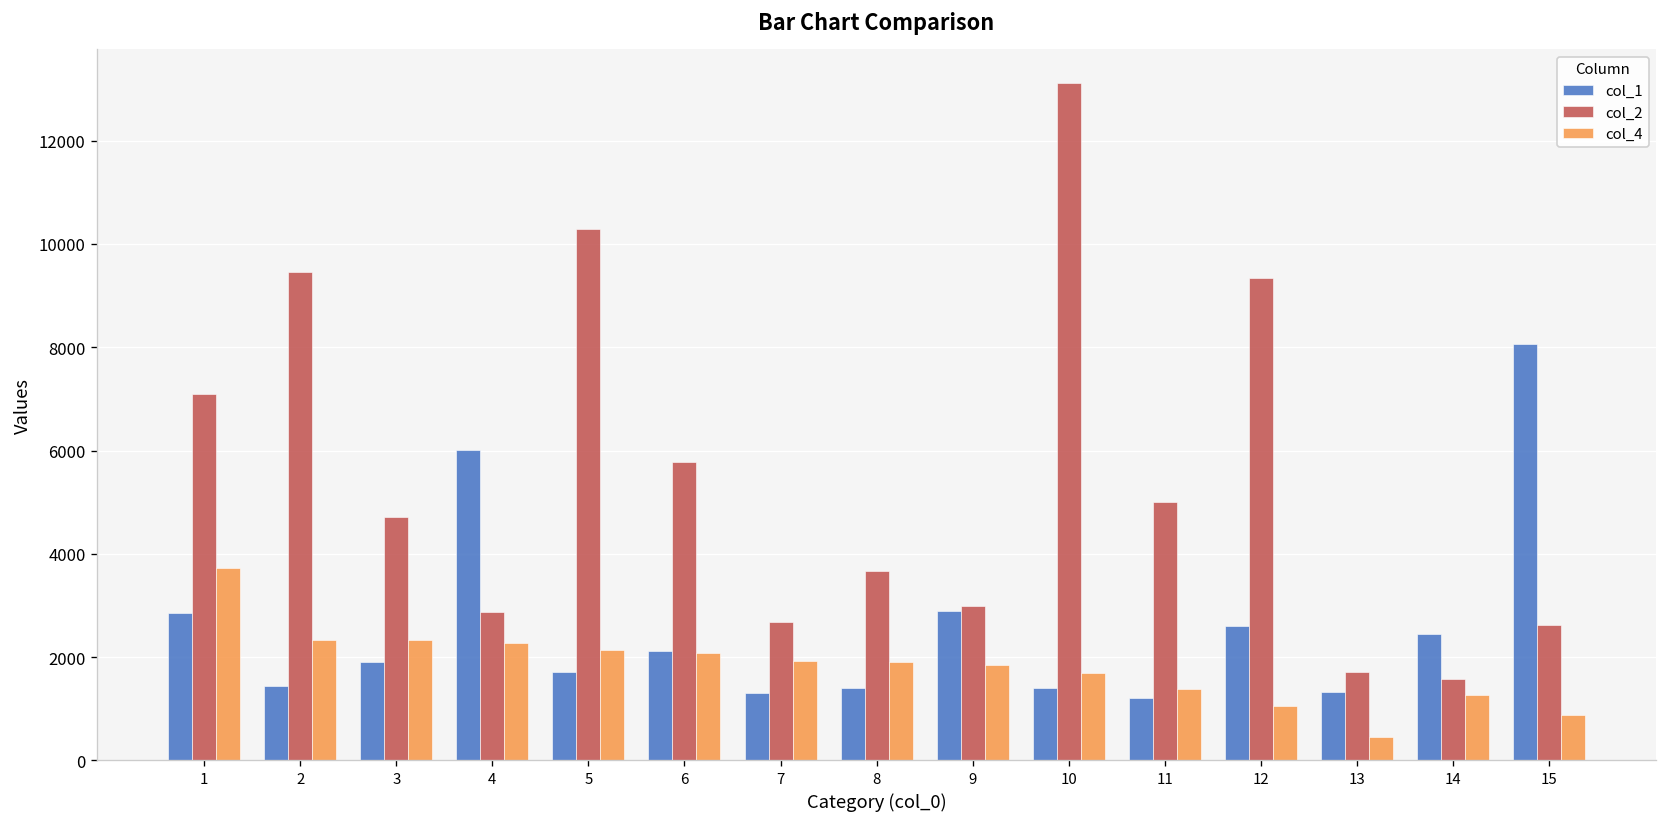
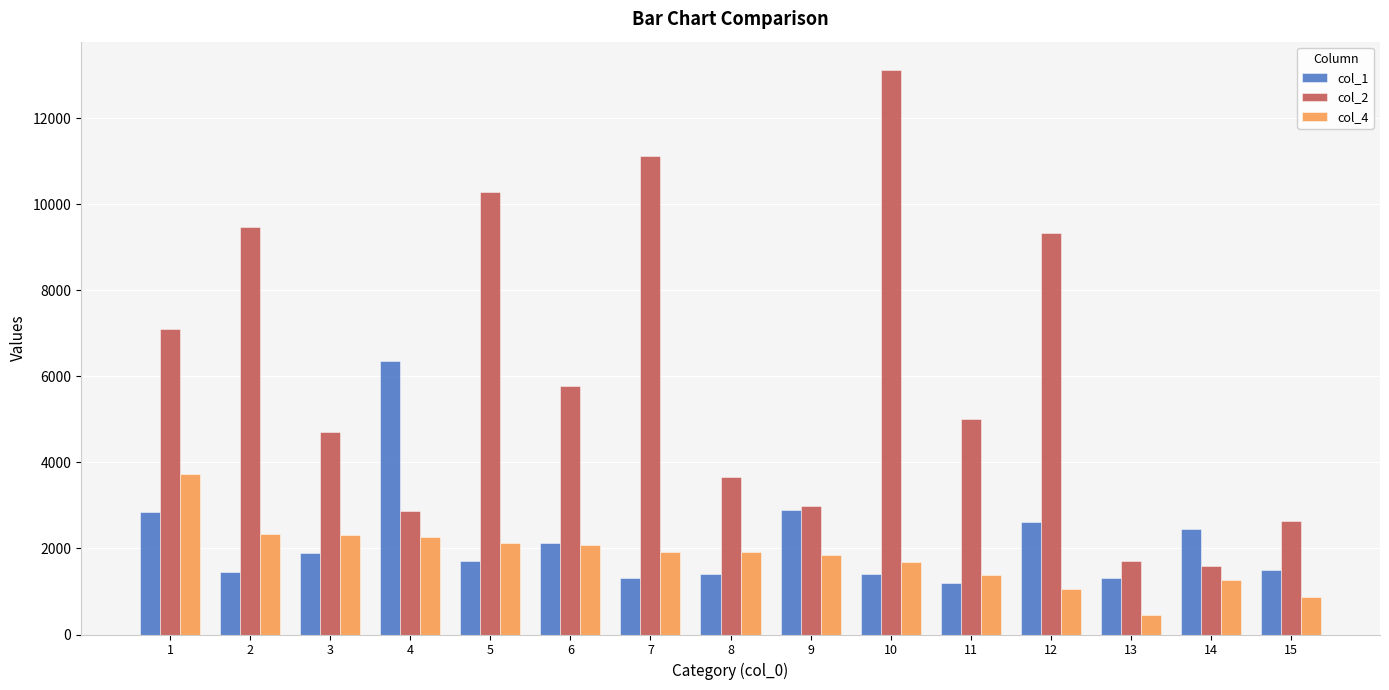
  {
    "col_1": {
      "1": 2900,
      "2": 1400,
      "3": 1900,
-     "4": 6000,
+     "4": 6400,
      "5": 1700,
      "6": 2100,
      "7": 1300,
      "8": 1400,
      "9": 2900,
      "10": 1400,
      "11": 1200,
      "12": 2600,
      "13": 1300,
      "14": 2400,
-     "15": 8100
+     "15": 1500
    },
    "col_2": {
      "1": 7100,
      "2": 9500,
      "3": 4700,
      "4": 2900,
      "5": 10300,
      "6": 5800,
-     "7": 2700,
+     "7": 11100,
      "8": 3700,
      "9": 3000,
      "10": 13100,
      "11": 5000,
      "12": 9300,
      "13": 1700,
      "14": 1600,
      "15": 2600
    },
    "col_4": {
      "1": 3700,
      "2": 2300,
      "3": 2300,
      "4": 2300,
      "5": 2100,
      "6": 2100,
      "7": 1900,
      "8": 1900,
      "9": 1900,
      "10": 1700,
      "11": 1400,
      "12": 1100,
      "13": 500,
      "14": 1300,
      "15": 900
    }
  }
